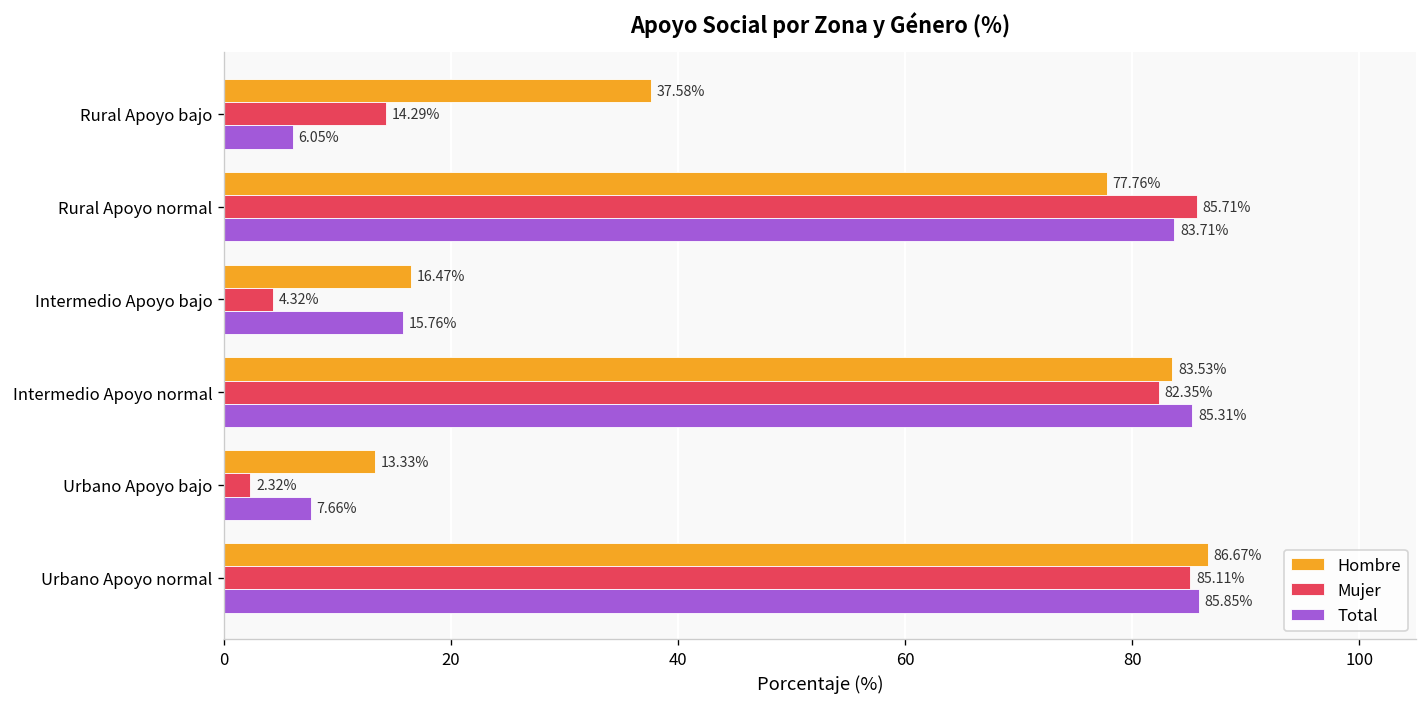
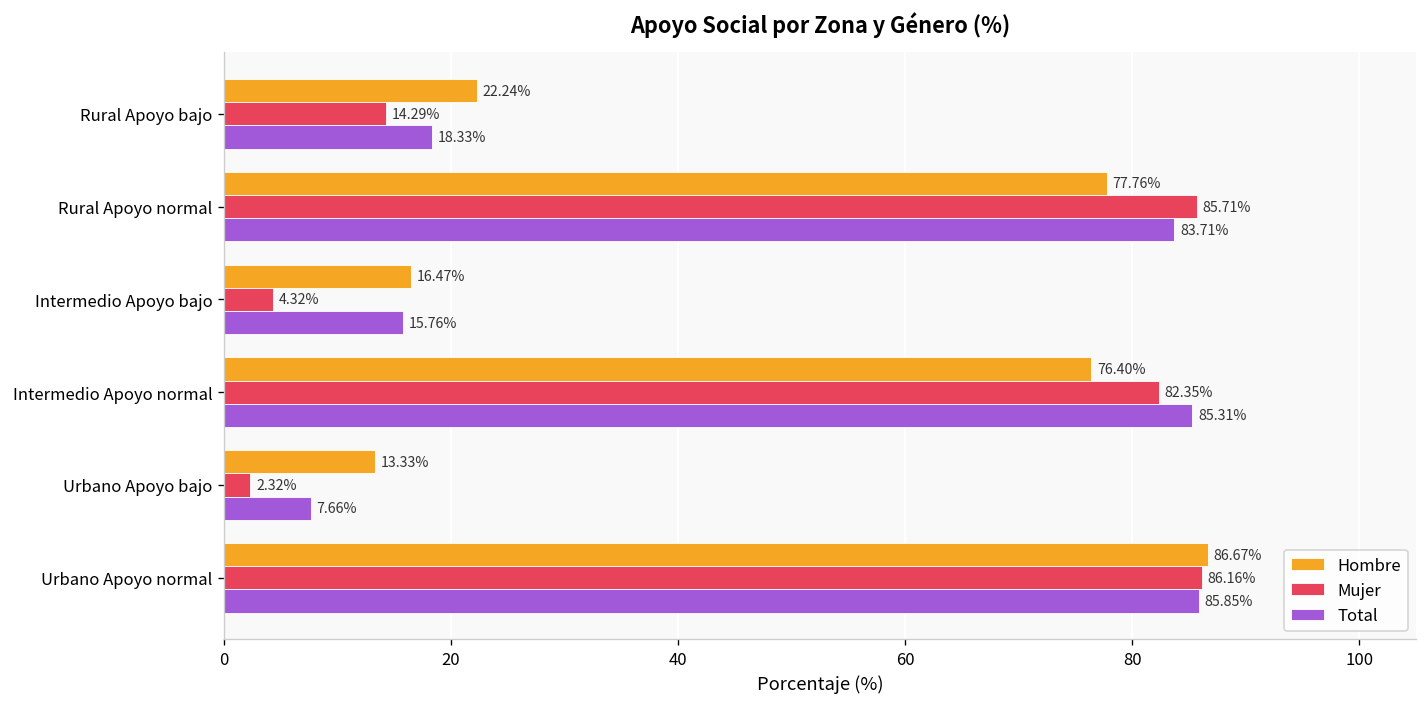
  {
    "Hombre": {
-     "Rural Apoyo bajo": "37.58%",
+     "Rural Apoyo bajo": "22.24%",
      "Rural Apoyo normal": "77.76%",
      "Intermedio Apoyo bajo": "16.47%",
-     "Intermedio Apoyo normal": "83.53%",
+     "Intermedio Apoyo normal": "76.40%",
      "Urbano Apoyo bajo": "13.33%",
      "Urbano Apoyo normal": "86.67%"
    },
    "Mujer": {
      "Rural Apoyo bajo": "14.29%",
      "Rural Apoyo normal": "85.71%",
      "Intermedio Apoyo bajo": "4.32%",
      "Intermedio Apoyo normal": "82.35%",
      "Urbano Apoyo bajo": "2.32%",
-     "Urbano Apoyo normal": "85.11%"
+     "Urbano Apoyo normal": "86.16%"
    },
    "Total": {
-     "Rural Apoyo bajo": "6.05%",
+     "Rural Apoyo bajo": "18.33%",
      "Rural Apoyo normal": "83.71%",
      "Intermedio Apoyo bajo": "15.76%",
      "Intermedio Apoyo normal": "85.31%",
      "Urbano Apoyo bajo": "7.66%",
      "Urbano Apoyo normal": "85.85%"
    }
  }
